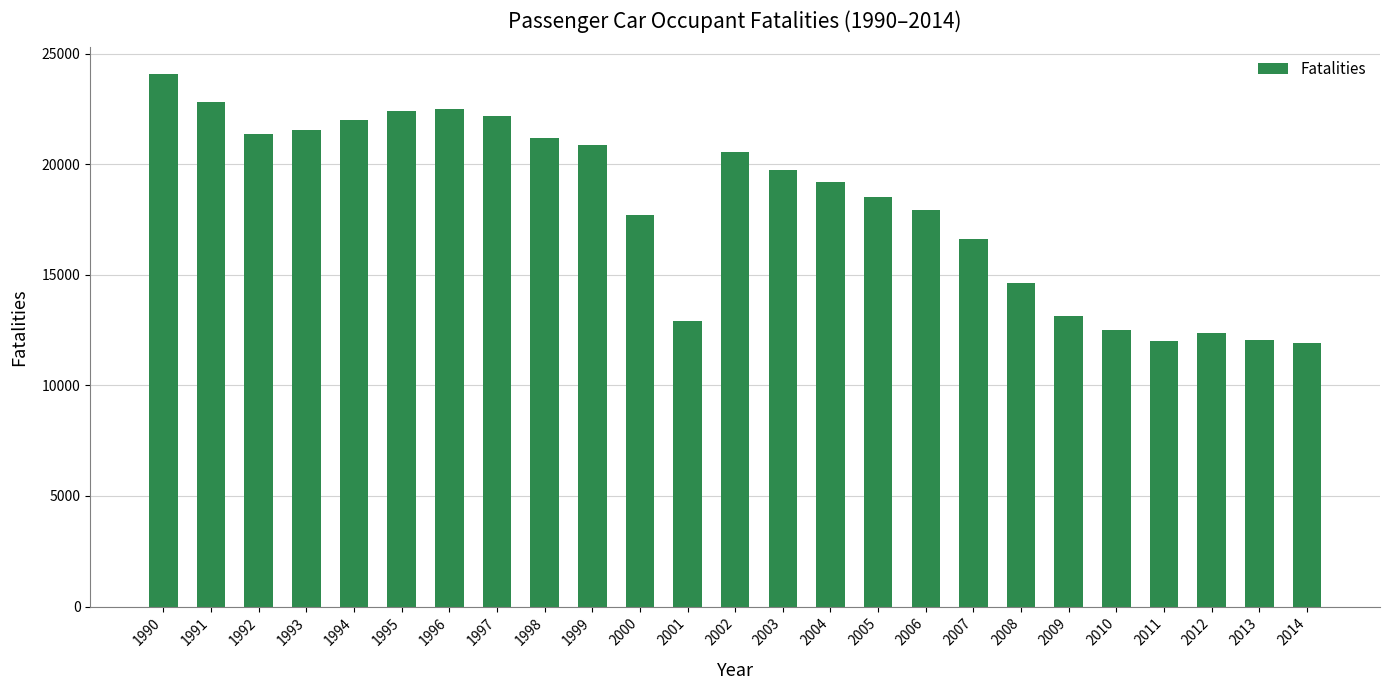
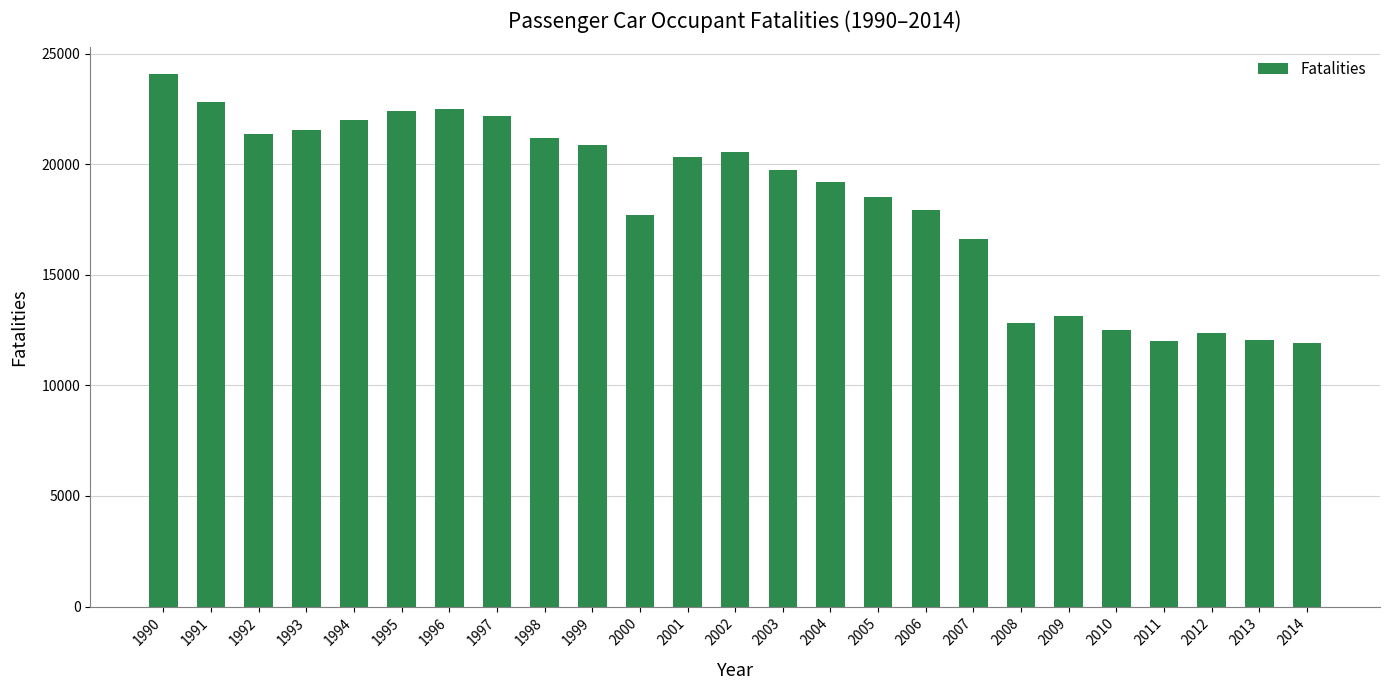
  {
    "1990": 24100,
    "1991": 22800,
    "1992": 21400,
    "1993": 21600,
    "1994": 22000,
    "1995": 22400,
    "1996": 22500,
    "1997": 22200,
    "1998": 21200,
    "1999": 20900,
    "2000": 17700,
-   "2001": 12900,
+   "2001": 20300,
    "2002": 20600,
    "2003": 19700,
    "2004": 19200,
    "2005": 18500,
    "2006": 17900,
    "2007": 16600,
-   "2008": 14600,
+   "2008": 12800,
    "2009": 13100,
    "2010": 12500,
    "2011": 12000,
    "2012": 12400,
    "2013": 12000,
    "2014": 11900
  }
